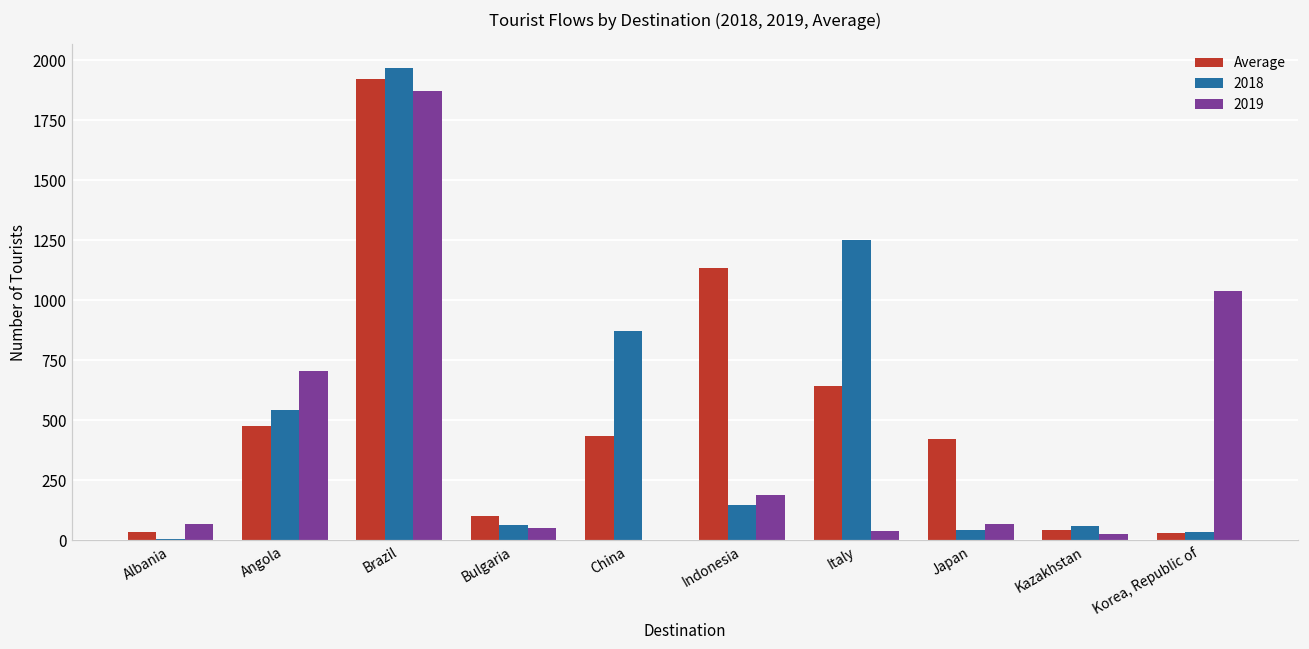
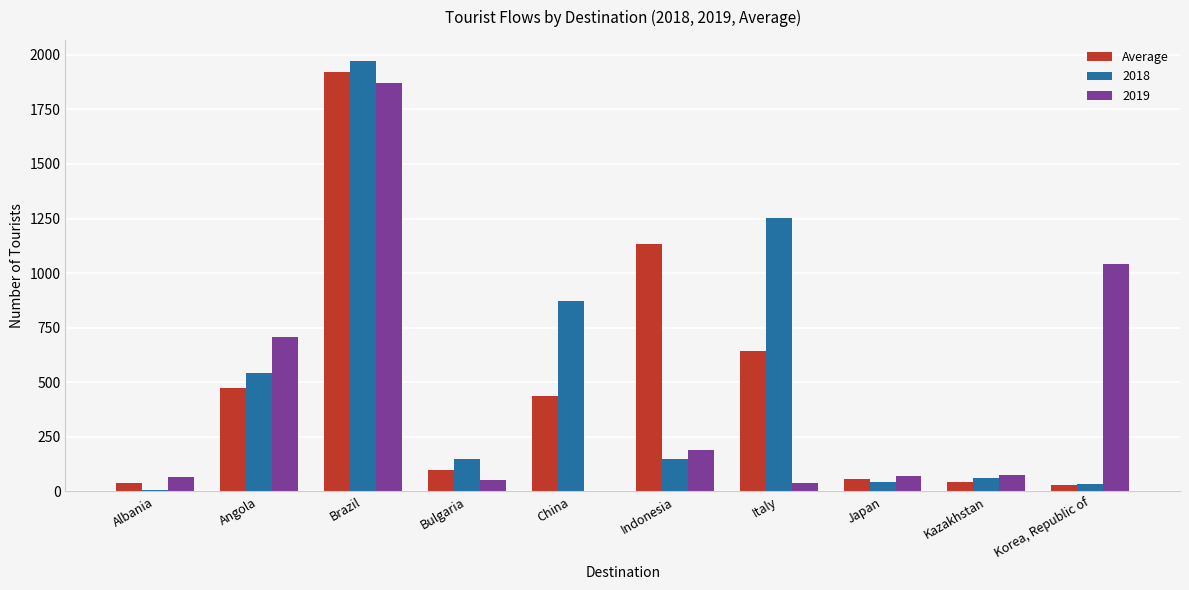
  {
    "Average": {
      "Albania": 40,
      "Angola": 480,
      "Brazil": 1920,
      "Bulgaria": 100,
      "China": 440,
      "Indonesia": 1140,
      "Italy": 640,
-     "Japan": 420,
+     "Japan": 60,
      "Kazakhstan": 40,
      "Korea, Republic of": 30
    },
    "2018": {
      "Angola": 540,
      "Brazil": 1970,
-     "Bulgaria": 60,
+     "Bulgaria": 150,
      "China": 870,
      "Indonesia": 150,
      "Italy": 1250,
      "Japan": 50,
      "Kazakhstan": 60,
      "Korea, Republic of": 40
    },
    "2019": {
      "Albania": 70,
      "Angola": 710,
      "Brazil": 1870,
      "Bulgaria": 50,
      "China": 0,
      "Indonesia": 190,
      "Italy": 40,
      "Japan": 70,
-     "Kazakhstan": 30,
+     "Kazakhstan": 70,
      "Korea, Republic of": 1040
    }
  }
